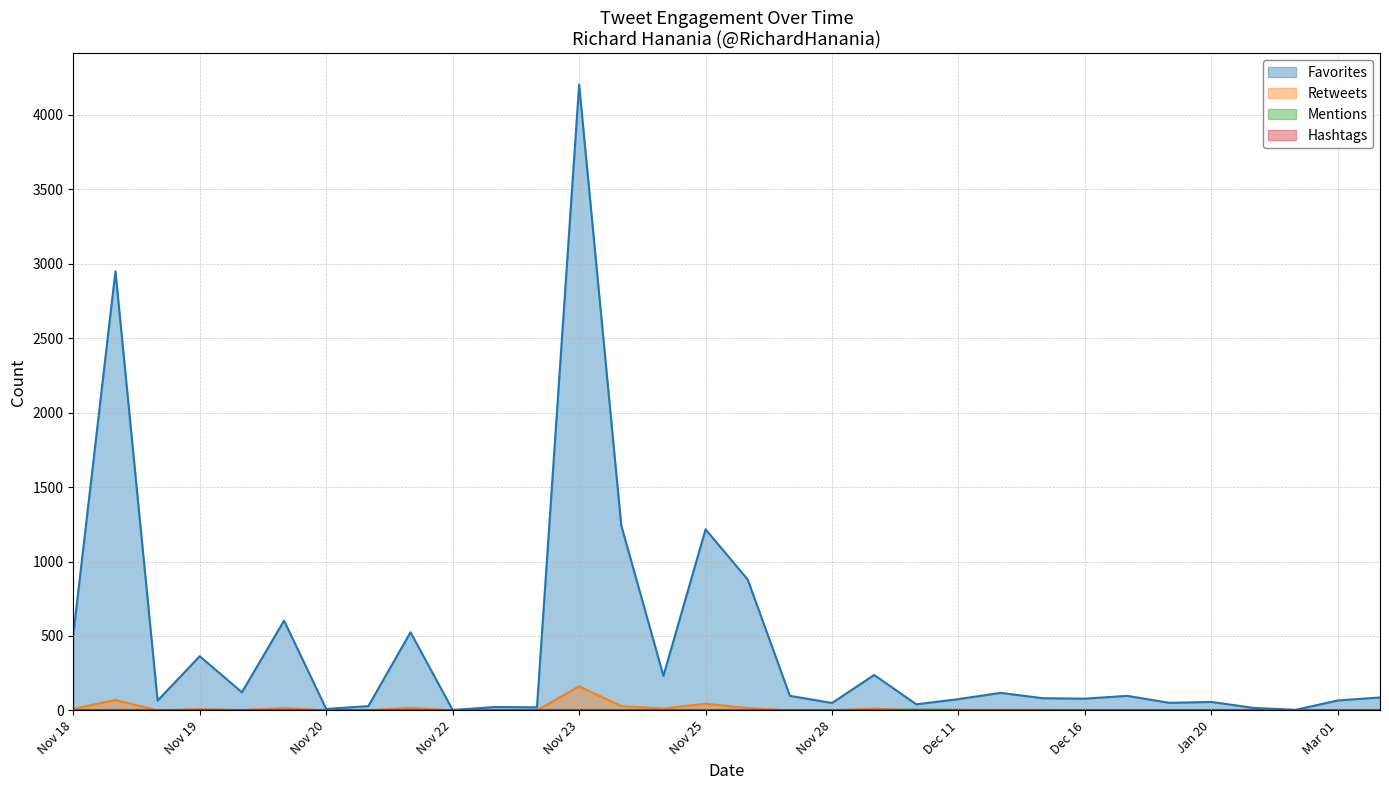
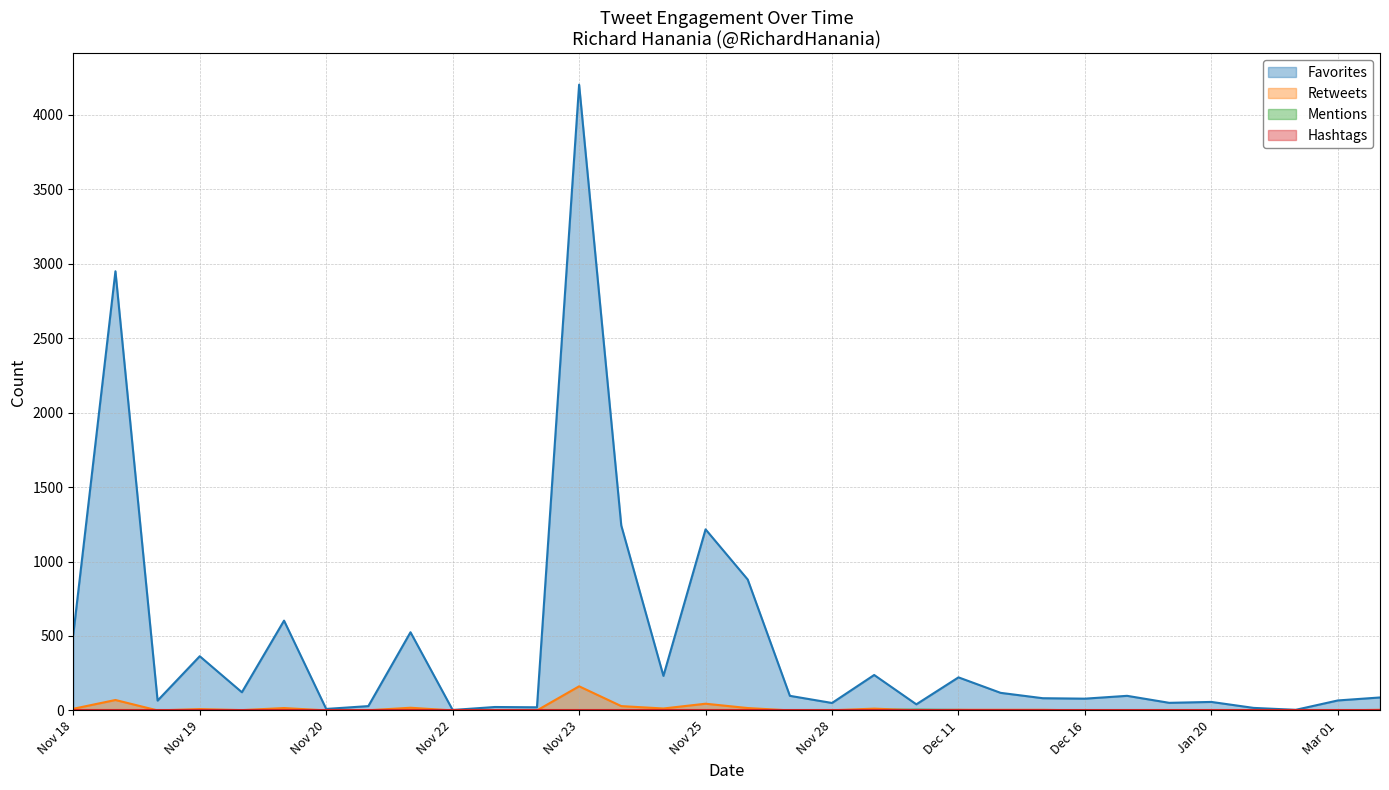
  {
    "Favorites": {
      "Nov 18": 510,
      "Nov 25": 1220,
-     "Dec 11": 80,
+     "Dec 11": 220,
      "Jan 20": 60
    }
  }
